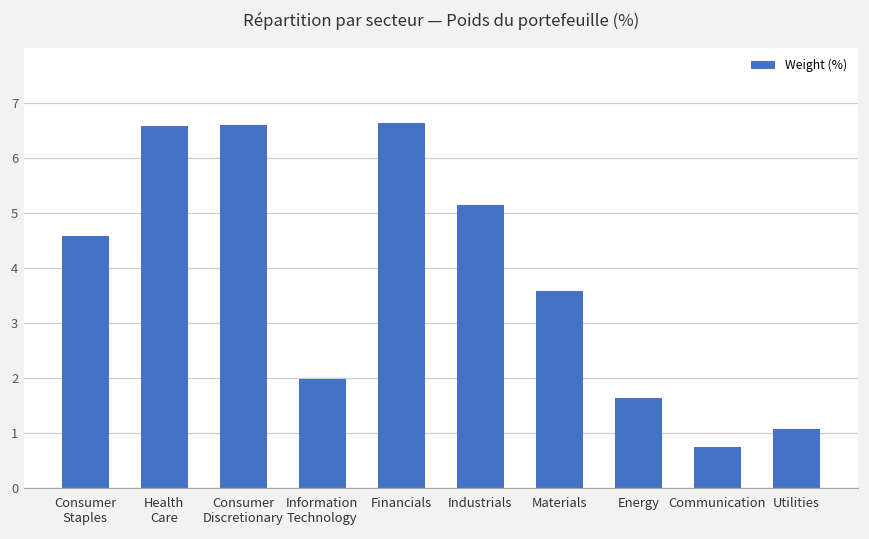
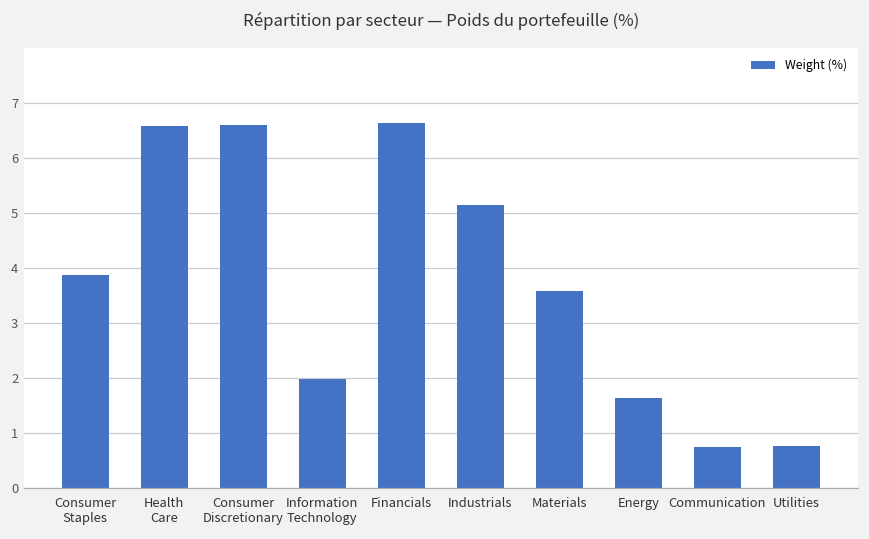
  {
-   "Consumer Staples": 4.6,
+   "Consumer Staples": 3.9,
    "Health Care": 6.6,
    "Consumer Discretionary": 6.6,
    "Information Technology": 2.0,
    "Financials": 6.6,
    "Industrials": 5.2,
    "Materials": 3.6,
    "Energy": 1.6,
    "Communication": 0.8,
-   "Utilities": 1.1
+   "Utilities": 0.8
  }
